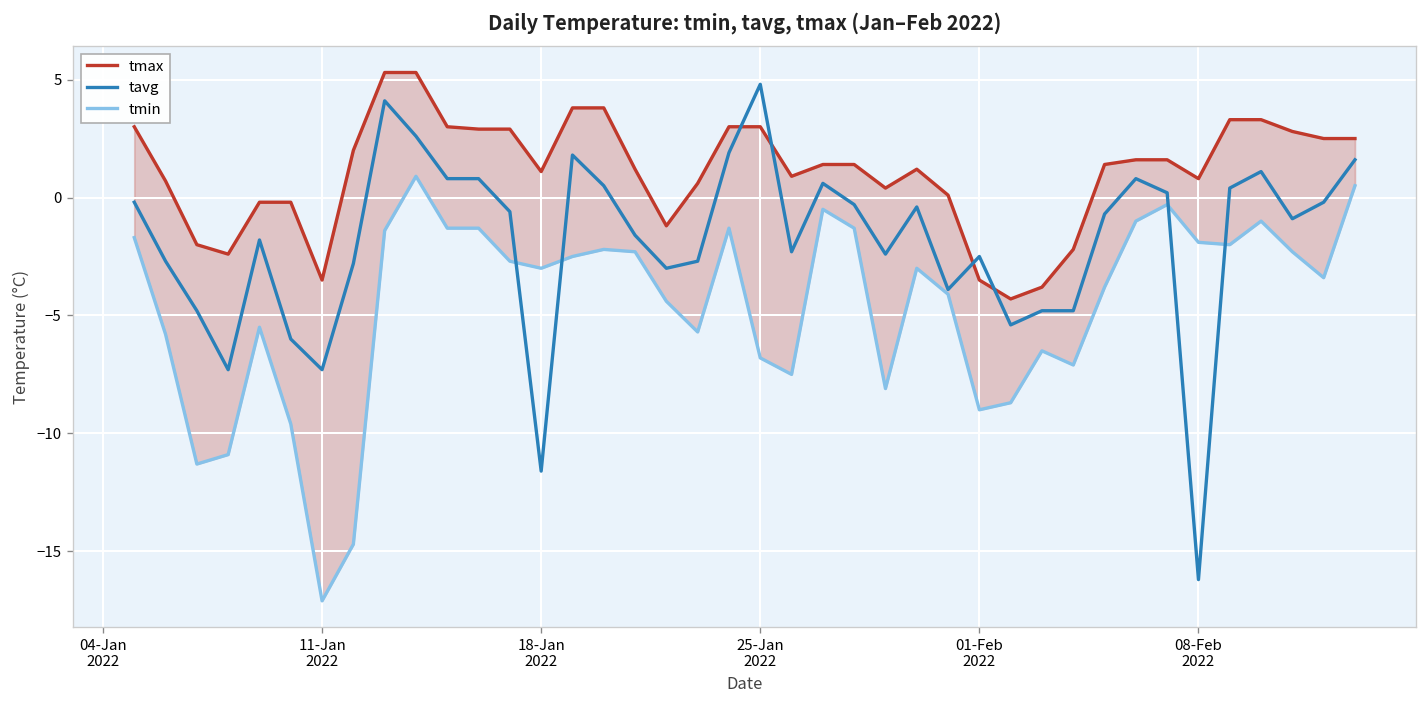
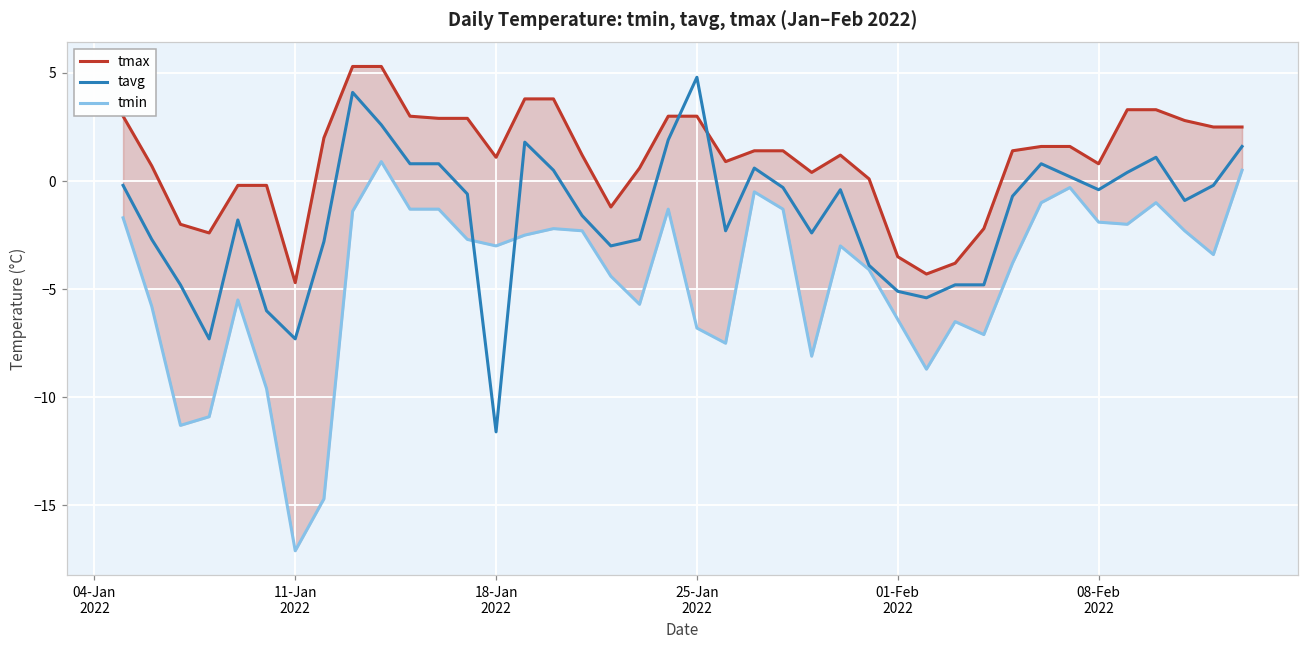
  {
    "tmax": {
-     "11-Jan 2022": -3.5,
+     "11-Jan 2022": -4.7,
      "18-Jan 2022": 1.1,
      "25-Jan 2022": 3.0,
      "01-Feb 2022": -3.5,
      "08-Feb 2022": 0.8
    },
    "tavg": {
      "11-Jan 2022": -7.3,
      "18-Jan 2022": -11.6,
      "25-Jan 2022": 4.8,
-     "01-Feb 2022": -2.5,
-     "08-Feb 2022": -16.2
+     "01-Feb 2022": -5.1,
+     "08-Feb 2022": -0.4
    },
    "tmin": {
      "11-Jan 2022": -17.1,
      "18-Jan 2022": -3.0,
      "25-Jan 2022": -6.8,
-     "01-Feb 2022": -9.0,
+     "01-Feb 2022": -6.4,
      "08-Feb 2022": -1.9
    }
  }
